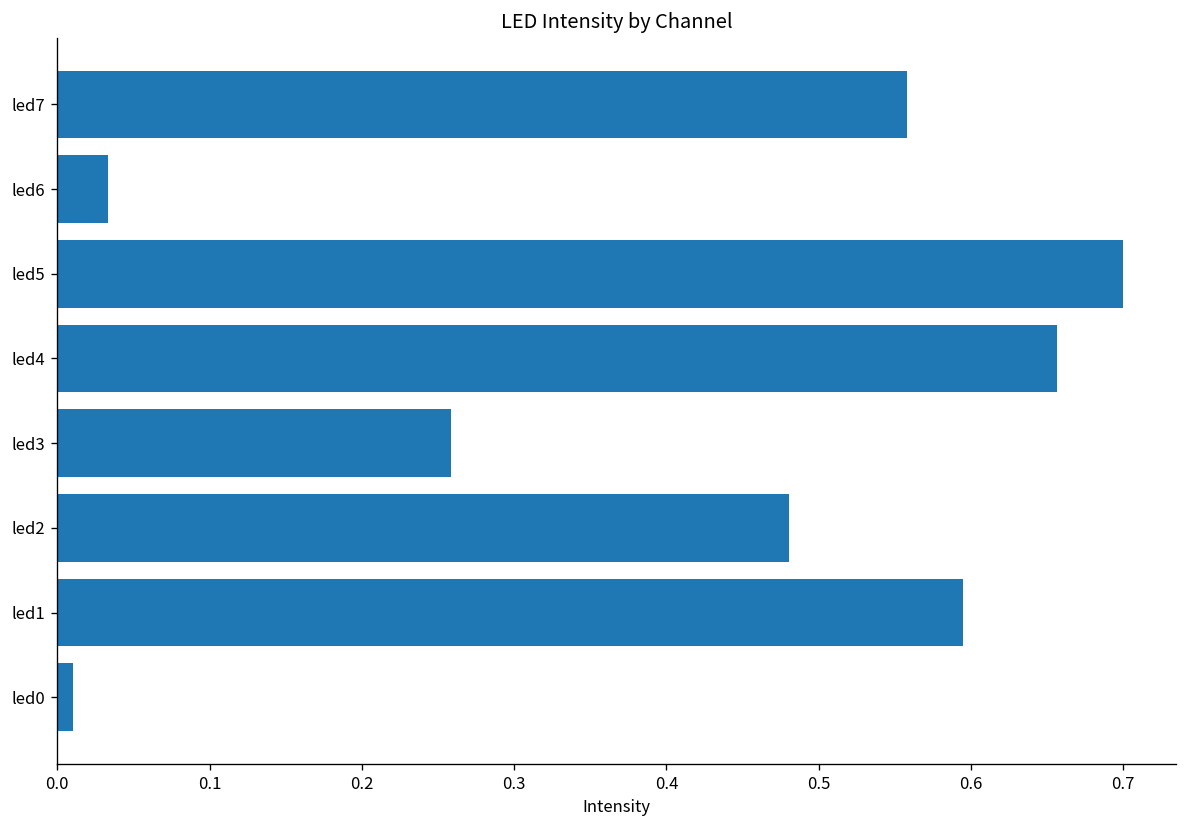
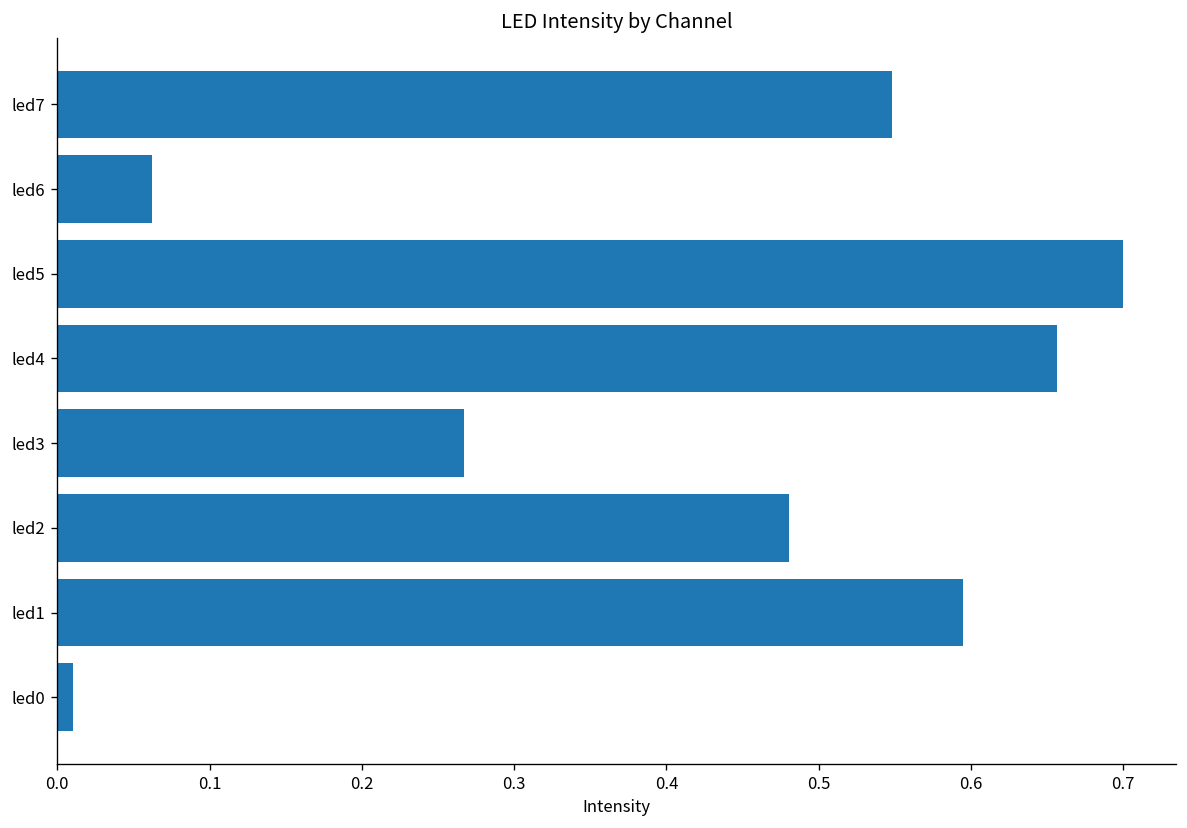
  {
-   "led7": 0.558,
-   "led6": 0.033,
+   "led7": 0.548,
+   "led6": 0.062,
    "led5": 0.700,
    "led4": 0.657,
-   "led3": 0.258,
+   "led3": 0.267,
    "led2": 0.481,
    "led1": 0.595,
    "led0": 0.011
  }
